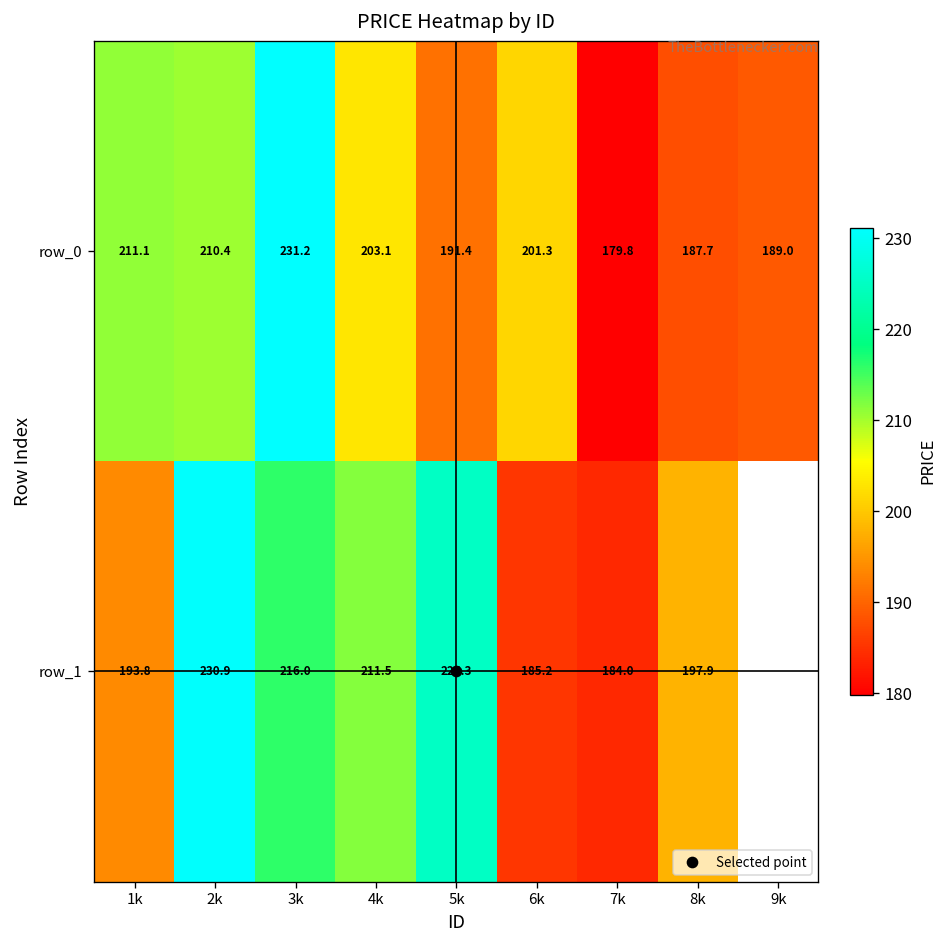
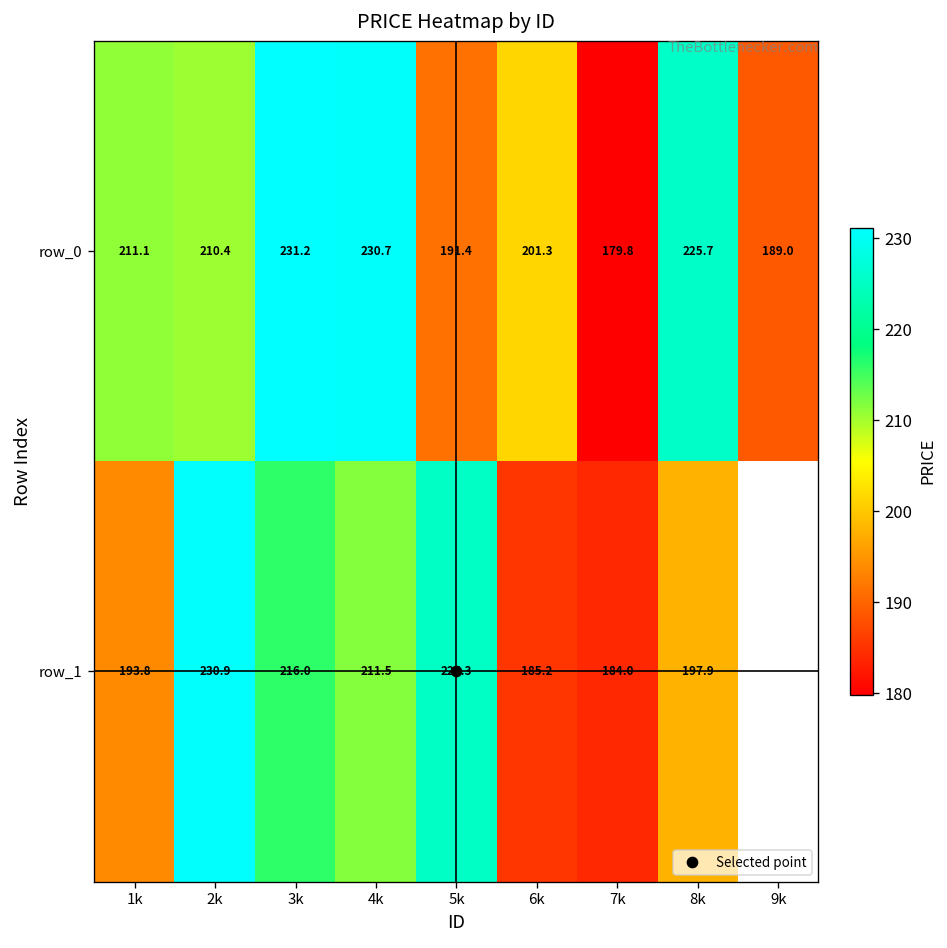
  {
    "row_0": {
      "1k": 211.1,
      "2k": 210.4,
      "3k": 231.2,
-     "4k": 203.1,
+     "4k": 230.7,
      "5k": 191.4,
      "6k": 201.3,
      "7k": 179.8,
-     "8k": 187.7
+     "8k": 225.7
    },
    "row_1": {
      "1k": 193.8,
      "2k": 230.9,
      "3k": 216.0,
      "4k": 211.5,
      "6k": 185.2,
      "7k": 184.0,
      "8k": 197.9
    }
  }
